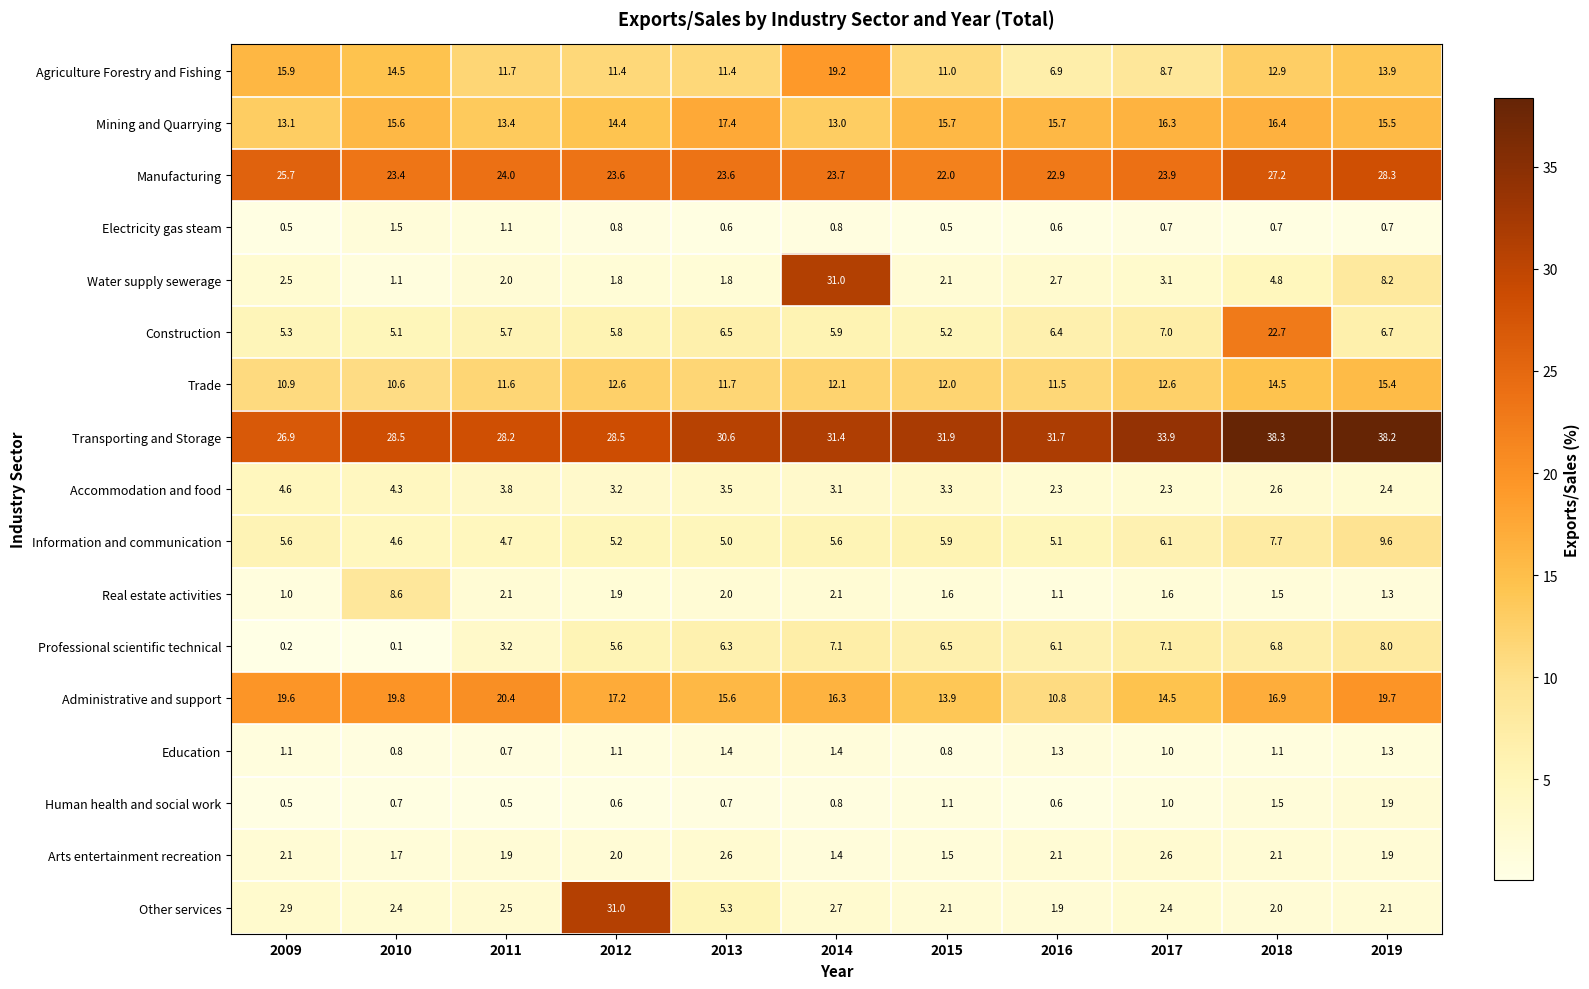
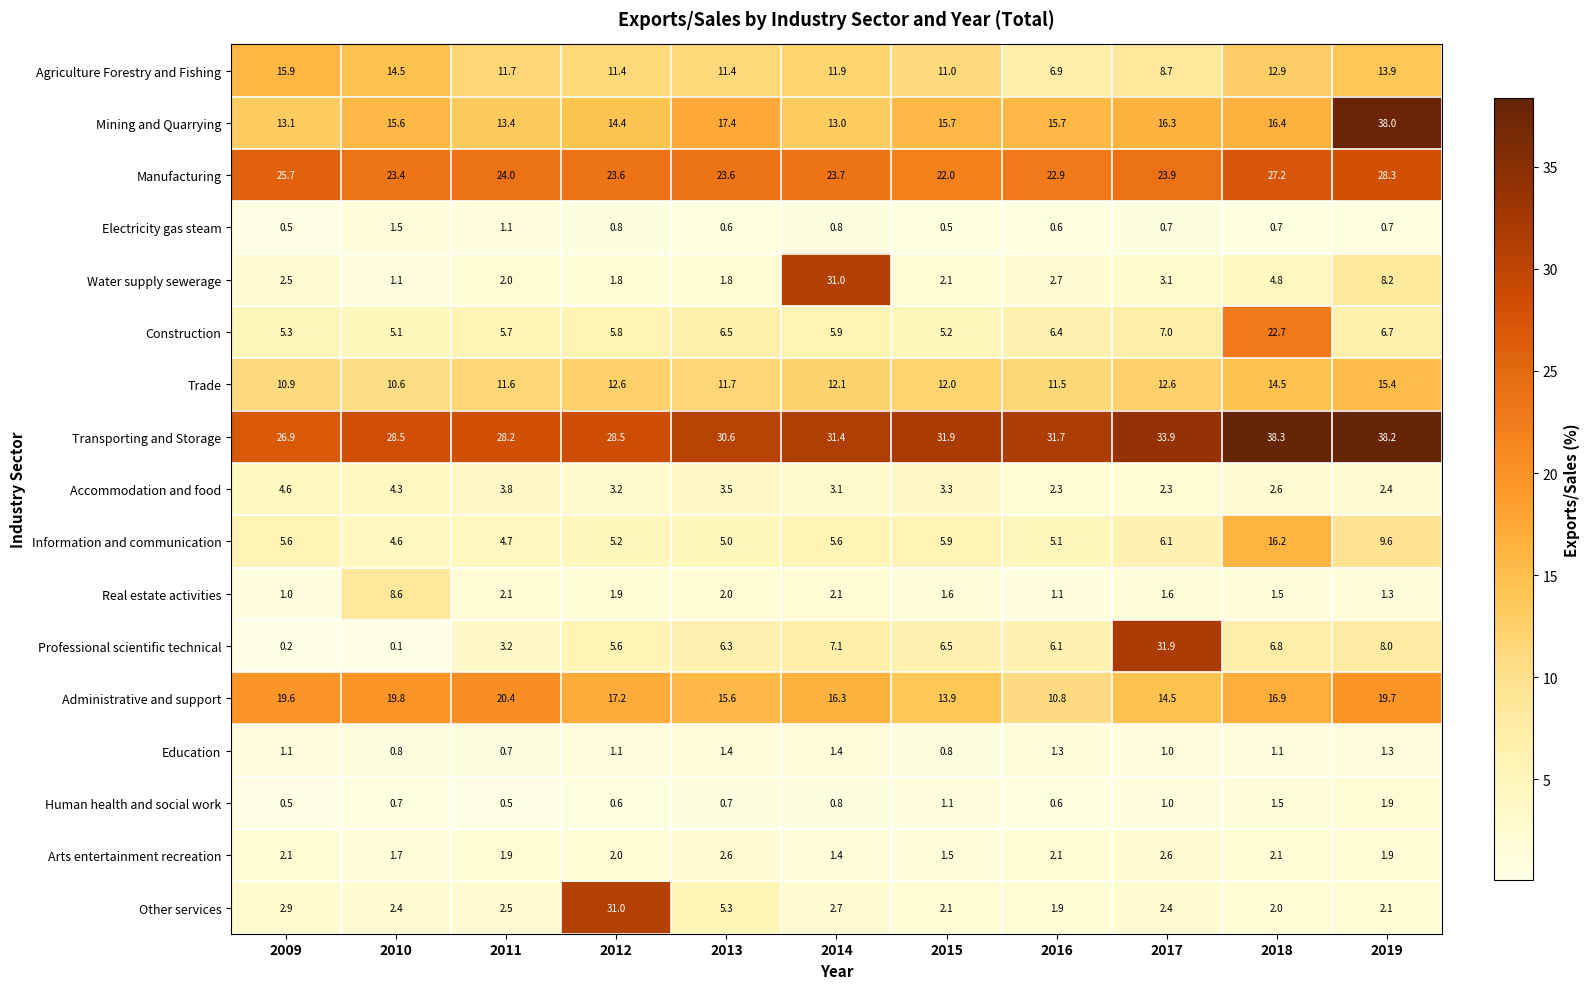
  {
    "Agriculture Forestry and Fishing": {
      "2009": 15.9,
      "2010": 14.5,
      "2011": 11.7,
      "2012": 11.4,
      "2013": 11.4,
-     "2014": 19.2,
+     "2014": 11.9,
      "2015": 11.0,
      "2016": 6.9,
      "2017": 8.7,
      "2018": 12.9,
      "2019": 13.9
    },
    "Mining and Quarrying": {
      "2009": 13.1,
      "2010": 15.6,
      "2011": 13.4,
      "2012": 14.4,
      "2013": 17.4,
      "2014": 13.0,
      "2015": 15.7,
      "2016": 15.7,
      "2017": 16.3,
      "2018": 16.4,
-     "2019": 15.5
+     "2019": 38.0
    },
    "Manufacturing": {
      "2009": 25.7,
      "2010": 23.4,
      "2011": 24.0,
      "2012": 23.6,
      "2013": 23.6,
      "2014": 23.7,
      "2015": 22.0,
      "2016": 22.9,
      "2017": 23.9,
      "2018": 27.2,
      "2019": 28.3
    },
    "Electricity gas steam": {
      "2009": 0.5,
      "2010": 1.5,
      "2011": 1.1,
      "2012": 0.8,
      "2013": 0.6,
      "2014": 0.8,
      "2015": 0.5,
      "2016": 0.6,
      "2017": 0.7,
      "2018": 0.7,
      "2019": 0.7
    },
    "Water supply sewerage": {
      "2009": 2.5,
      "2010": 1.1,
      "2011": 2.0,
      "2012": 1.8,
      "2013": 1.8,
      "2014": 31.0,
      "2015": 2.1,
      "2016": 2.7,
      "2017": 3.1,
      "2018": 4.8,
      "2019": 8.2
    },
    "Construction": {
      "2009": 5.3,
      "2010": 5.1,
      "2011": 5.7,
      "2012": 5.8,
      "2013": 6.5,
      "2014": 5.9,
      "2015": 5.2,
      "2016": 6.4,
      "2017": 7.0,
      "2018": 22.7,
      "2019": 6.7
    },
    "Trade": {
      "2009": 10.9,
      "2010": 10.6,
      "2011": 11.6,
      "2012": 12.6,
      "2013": 11.7,
      "2014": 12.1,
      "2015": 12.0,
      "2016": 11.5,
      "2017": 12.6,
      "2018": 14.5,
      "2019": 15.4
    },
    "Transporting and Storage": {
      "2009": 26.9,
      "2010": 28.5,
      "2011": 28.2,
      "2012": 28.5,
      "2013": 30.6,
      "2014": 31.4,
      "2015": 31.9,
      "2016": 31.7,
      "2017": 33.9,
      "2018": 38.3,
      "2019": 38.2
    },
    "Accommodation and food": {
      "2009": 4.6,
      "2010": 4.3,
      "2011": 3.8,
      "2012": 3.2,
      "2013": 3.5,
      "2014": 3.1,
      "2015": 3.3,
      "2016": 2.3,
      "2017": 2.3,
      "2018": 2.6,
      "2019": 2.4
    },
    "Information and communication": {
      "2009": 5.6,
      "2010": 4.6,
      "2011": 4.7,
      "2012": 5.2,
      "2013": 5.0,
      "2014": 5.6,
      "2015": 5.9,
      "2016": 5.1,
      "2017": 6.1,
-     "2018": 7.7,
+     "2018": 16.2,
      "2019": 9.6
    },
    "Real estate activities": {
      "2009": 1.0,
      "2010": 8.6,
      "2011": 2.1,
      "2012": 1.9,
      "2013": 2.0,
      "2014": 2.1,
      "2015": 1.6,
      "2016": 1.1,
      "2017": 1.6,
      "2018": 1.5,
      "2019": 1.3
    },
    "Professional scientific technical": {
      "2009": 0.2,
      "2010": 0.1,
      "2011": 3.2,
      "2012": 5.6,
      "2013": 6.3,
      "2014": 7.1,
      "2015": 6.5,
      "2016": 6.1,
-     "2017": 7.1,
+     "2017": 31.9,
      "2018": 6.8,
      "2019": 8.0
    },
    "Administrative and support": {
      "2009": 19.6,
      "2010": 19.8,
      "2011": 20.4,
      "2012": 17.2,
      "2013": 15.6,
      "2014": 16.3,
      "2015": 13.9,
      "2016": 10.8,
      "2017": 14.5,
      "2018": 16.9,
      "2019": 19.7
    },
    "Education": {
      "2009": 1.1,
      "2010": 0.8,
      "2011": 0.7,
      "2012": 1.1,
      "2013": 1.4,
      "2014": 1.4,
      "2015": 0.8,
      "2016": 1.3,
      "2017": 1.0,
      "2018": 1.1,
      "2019": 1.3
    },
    "Human health and social work": {
      "2009": 0.5,
      "2010": 0.7,
      "2011": 0.5,
      "2012": 0.6,
      "2013": 0.7,
      "2014": 0.8,
      "2015": 1.1,
      "2016": 0.6,
      "2017": 1.0,
      "2018": 1.5,
      "2019": 1.9
    },
    "Arts entertainment recreation": {
      "2009": 2.1,
      "2010": 1.7,
      "2011": 1.9,
      "2012": 2.0,
      "2013": 2.6,
      "2014": 1.4,
      "2015": 1.5,
      "2016": 2.1,
      "2017": 2.6,
      "2018": 2.1,
      "2019": 1.9
    },
    "Other services": {
      "2009": 2.9,
      "2010": 2.4,
      "2011": 2.5,
      "2012": 31.0,
      "2013": 5.3,
      "2014": 2.7,
      "2015": 2.1,
      "2016": 1.9,
      "2017": 2.4,
      "2018": 2.0,
      "2019": 2.1
    }
  }
